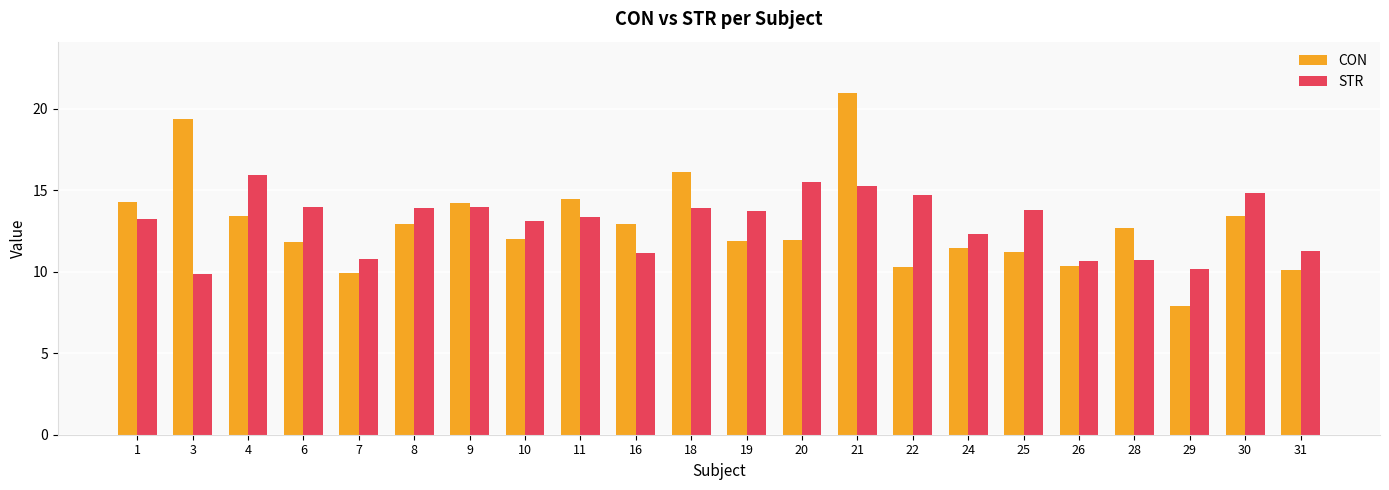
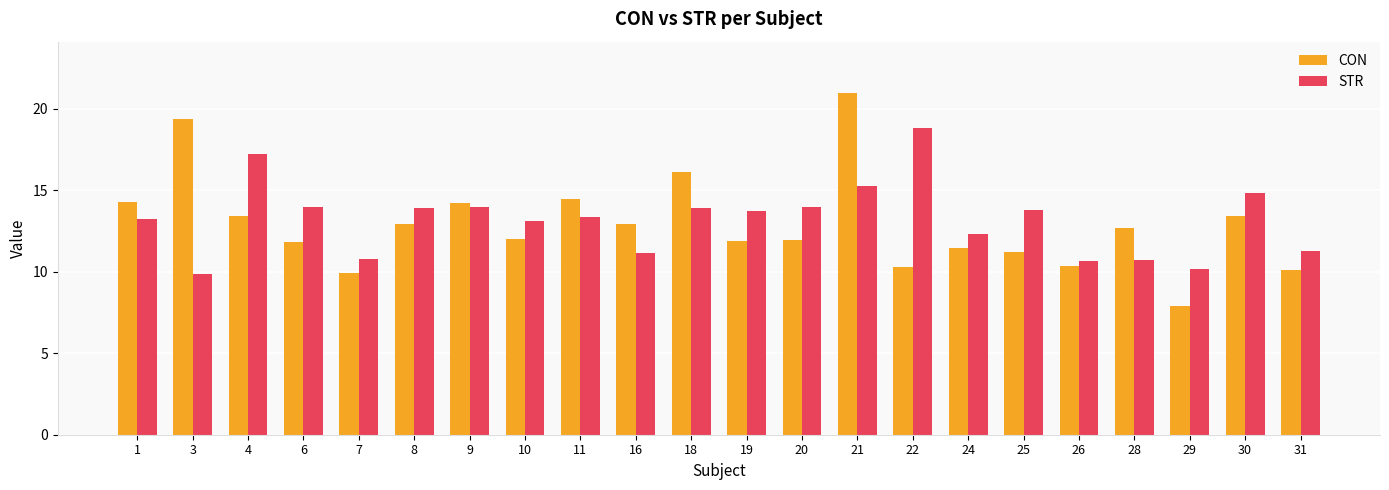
  {
    "CON": {
      "1": 14.3,
      "3": 19.4,
      "4": 13.4,
      "6": 11.8,
      "7": 9.9,
      "8": 12.9,
      "9": 14.2,
      "10": 12.0,
      "11": 14.5,
      "16": 13.0,
      "18": 16.1,
      "19": 11.9,
      "20": 12.0,
      "21": 21.0,
      "22": 10.3,
      "24": 11.5,
      "25": 11.2,
      "26": 10.4,
      "28": 12.7,
      "29": 7.9,
      "30": 13.4,
      "31": 10.1
    },
    "STR": {
      "1": 13.2,
      "3": 9.9,
-     "4": 16.0,
+     "4": 17.2,
      "6": 14.0,
      "7": 10.8,
      "8": 13.9,
      "9": 14.0,
      "10": 13.1,
      "11": 13.4,
      "16": 11.1,
      "18": 13.9,
      "19": 13.7,
-     "20": 15.5,
+     "20": 14.0,
      "21": 15.3,
-     "22": 14.7,
+     "22": 18.8,
      "24": 12.3,
      "25": 13.8,
      "26": 10.7,
      "28": 10.7,
      "29": 10.2,
      "30": 14.8,
      "31": 11.3
    }
  }
